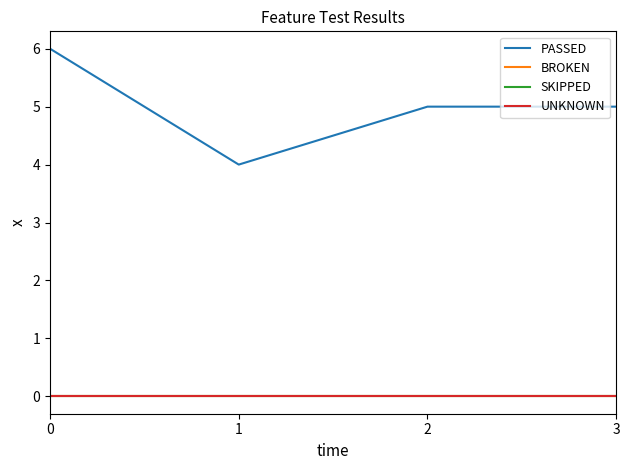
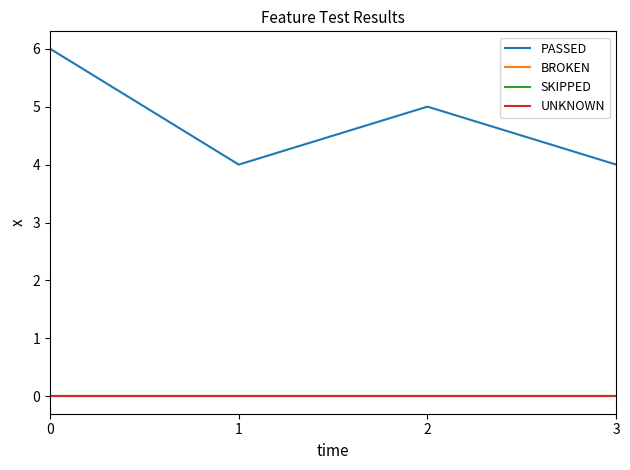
  {
    "PASSED": {
      "0": 6,
      "1": 4,
      "2": 5,
-     "3": 5
+     "3": 4
    },
    "UNKNOWN": {
      "0": 0,
      "1": 0,
      "2": 0,
      "3": 0
    }
  }
